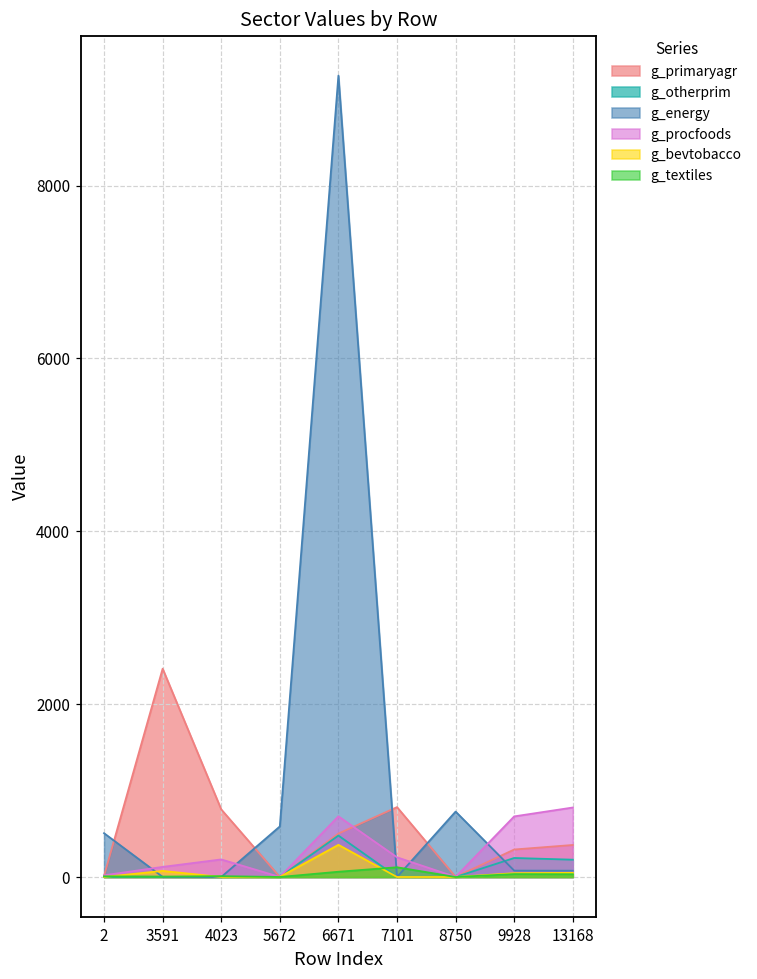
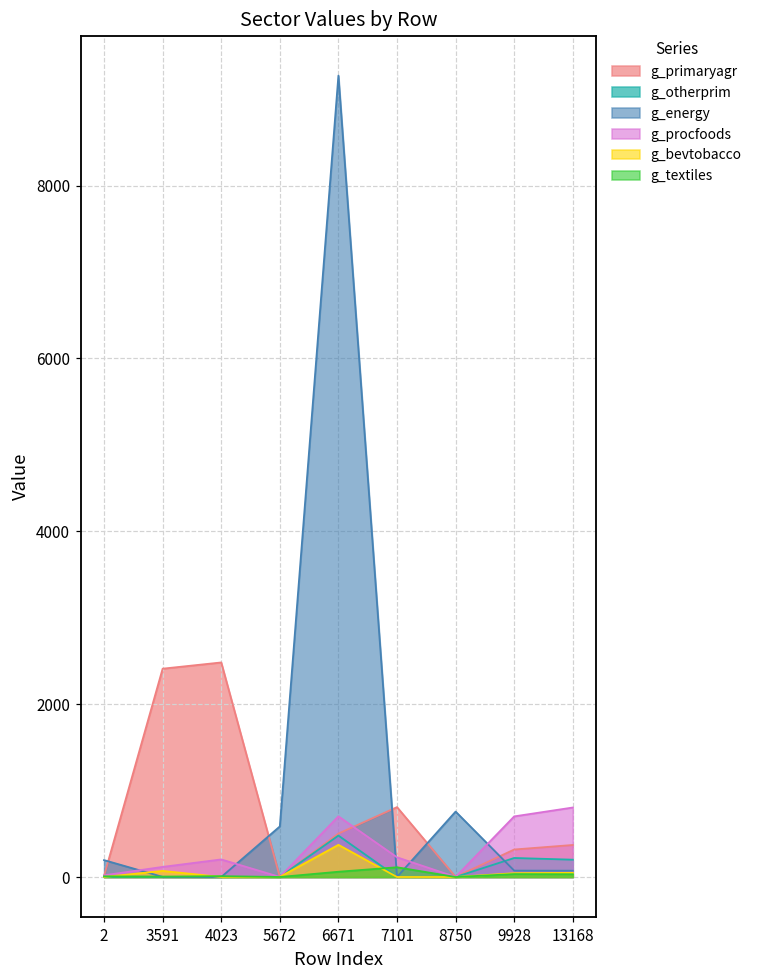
  {
    "g_primaryagr": {
      "3591": 2400,
-     "4023": 800,
+     "4023": 2500,
      "7101": 800,
      "9928": 300,
      "13168": 400
    },
    "g_otherprim": {
      "9928": 200,
      "13168": 200
    },
    "g_energy": {
-     "2": 500,
+     "2": 200,
      "5672": 600,
      "6671": 9300,
      "8750": 800
    },
    "g_procfoods": {
      "3591": 100,
      "4023": 200,
      "6671": 700,
      "7101": 200,
      "9928": 700,
      "13168": 800
    },
    "g_bevtobacco": {
      "3591": 100,
      "6671": 400
    },
    "g_textiles": {
      "6671": 100,
      "7101": 100
    }
  }
